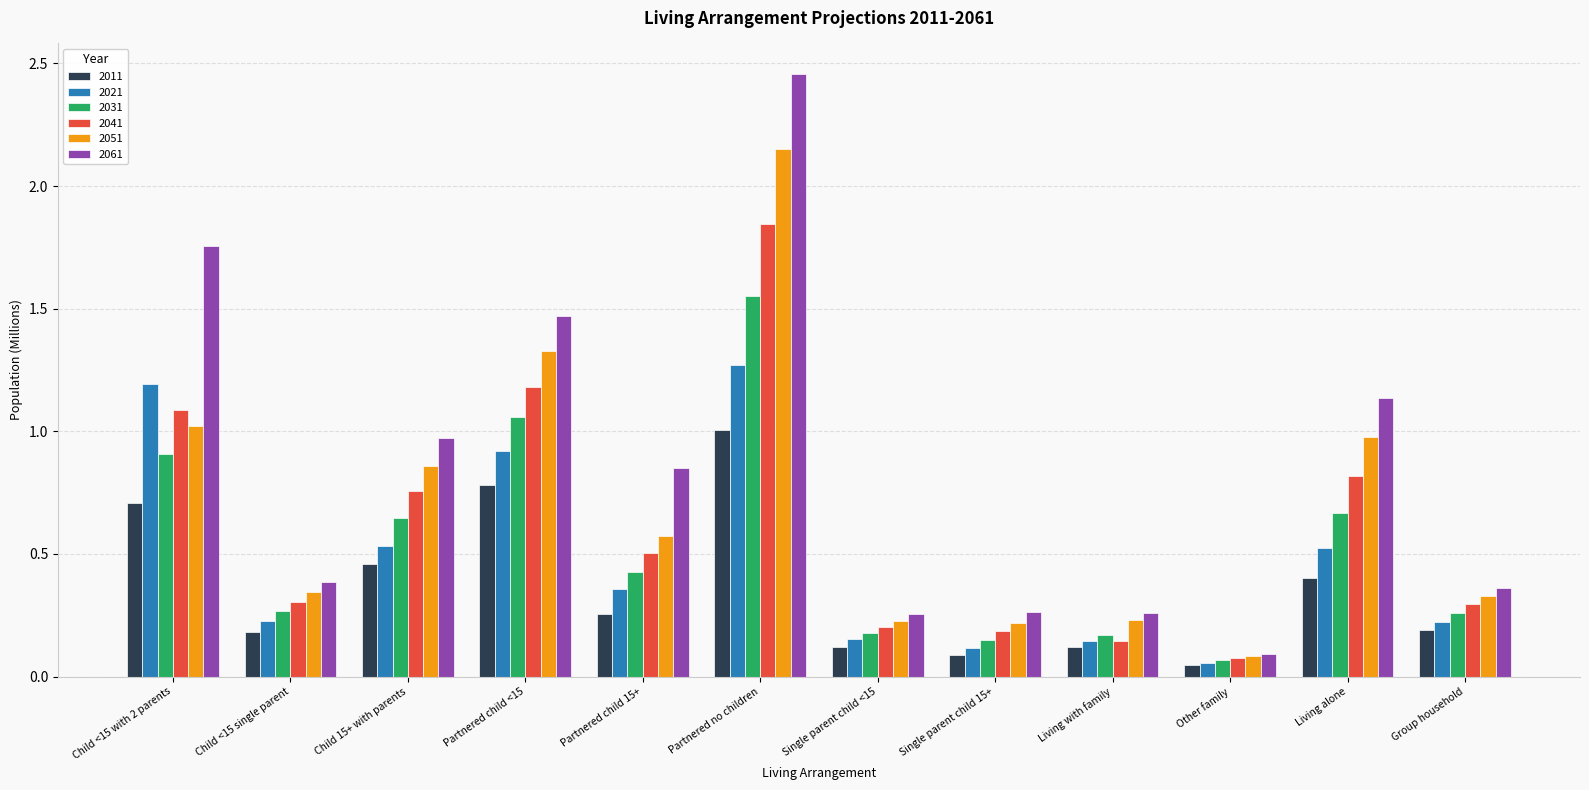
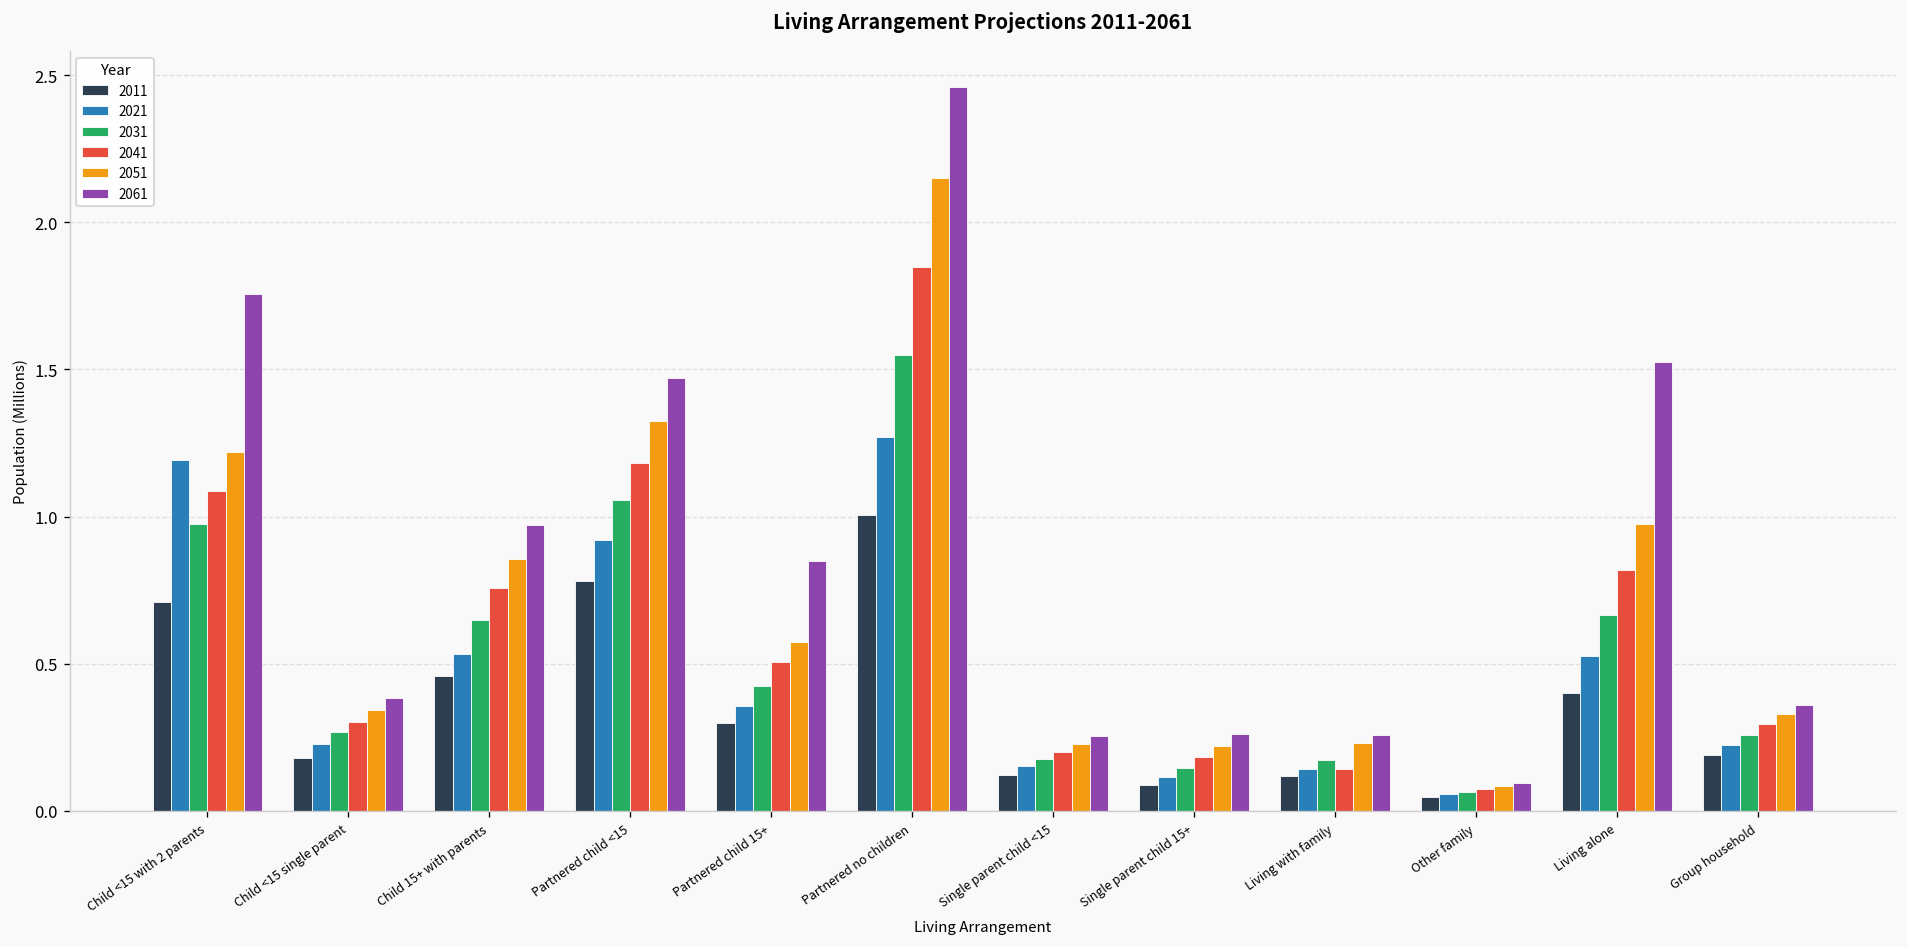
  {
    "2011": {
      "Child <15 with 2 parents": 0.71,
      "Child <15 single parent": 0.18,
      "Child 15+ with parents": 0.46,
      "Partnered child <15": 0.78,
-     "Partnered child 15+": 0.25,
+     "Partnered child 15+": 0.30,
      "Partnered no children": 1.00,
      "Single parent child <15": 0.12,
      "Single parent child 15+": 0.09,
      "Living with family": 0.12,
      "Other family": 0.05,
      "Living alone": 0.40,
      "Group household": 0.19
    },
    "2021": {
      "Child <15 with 2 parents": 1.19,
      "Child <15 single parent": 0.23,
      "Child 15+ with parents": 0.53,
      "Partnered child <15": 0.92,
      "Partnered child 15+": 0.36,
      "Partnered no children": 1.27,
      "Single parent child <15": 0.15,
      "Single parent child 15+": 0.12,
      "Living with family": 0.14,
      "Other family": 0.06,
      "Living alone": 0.52,
      "Group household": 0.22
    },
    "2031": {
-     "Child <15 with 2 parents": 0.91,
+     "Child <15 with 2 parents": 0.97,
      "Child <15 single parent": 0.27,
      "Child 15+ with parents": 0.65,
      "Partnered child <15": 1.06,
      "Partnered child 15+": 0.43,
      "Partnered no children": 1.55,
      "Single parent child <15": 0.18,
      "Single parent child 15+": 0.15,
      "Living with family": 0.17,
      "Other family": 0.07,
      "Living alone": 0.67,
      "Group household": 0.26
    },
    "2041": {
      "Child <15 with 2 parents": 1.09,
      "Child <15 single parent": 0.30,
      "Child 15+ with parents": 0.76,
      "Partnered child <15": 1.18,
      "Partnered child 15+": 0.50,
      "Partnered no children": 1.85,
      "Single parent child <15": 0.20,
      "Single parent child 15+": 0.18,
      "Living with family": 0.14,
      "Other family": 0.08,
      "Living alone": 0.82,
      "Group household": 0.30
    },
    "2051": {
-     "Child <15 with 2 parents": 1.02,
+     "Child <15 with 2 parents": 1.22,
      "Child <15 single parent": 0.34,
      "Child 15+ with parents": 0.86,
      "Partnered child <15": 1.33,
      "Partnered child 15+": 0.57,
      "Partnered no children": 2.15,
      "Single parent child <15": 0.23,
      "Single parent child 15+": 0.22,
      "Living with family": 0.23,
      "Other family": 0.08,
      "Living alone": 0.98,
      "Group household": 0.33
    },
    "2061": {
      "Child <15 with 2 parents": 1.76,
      "Child <15 single parent": 0.38,
      "Child 15+ with parents": 0.97,
      "Partnered child <15": 1.47,
      "Partnered child 15+": 0.85,
      "Partnered no children": 2.46,
      "Single parent child <15": 0.26,
      "Single parent child 15+": 0.26,
      "Living with family": 0.26,
      "Other family": 0.09,
-     "Living alone": 1.14,
+     "Living alone": 1.53,
      "Group household": 0.36
    }
  }
